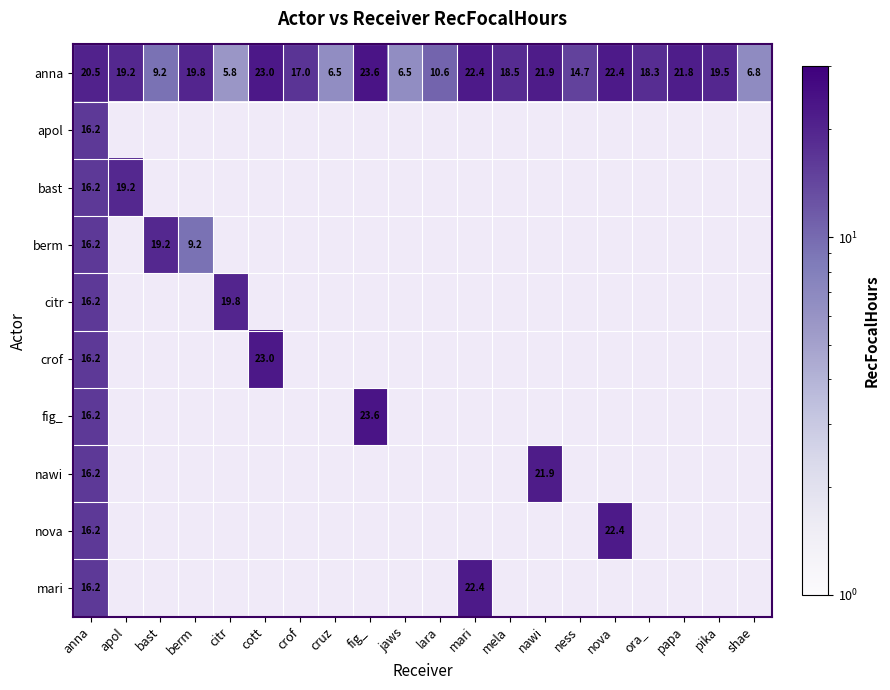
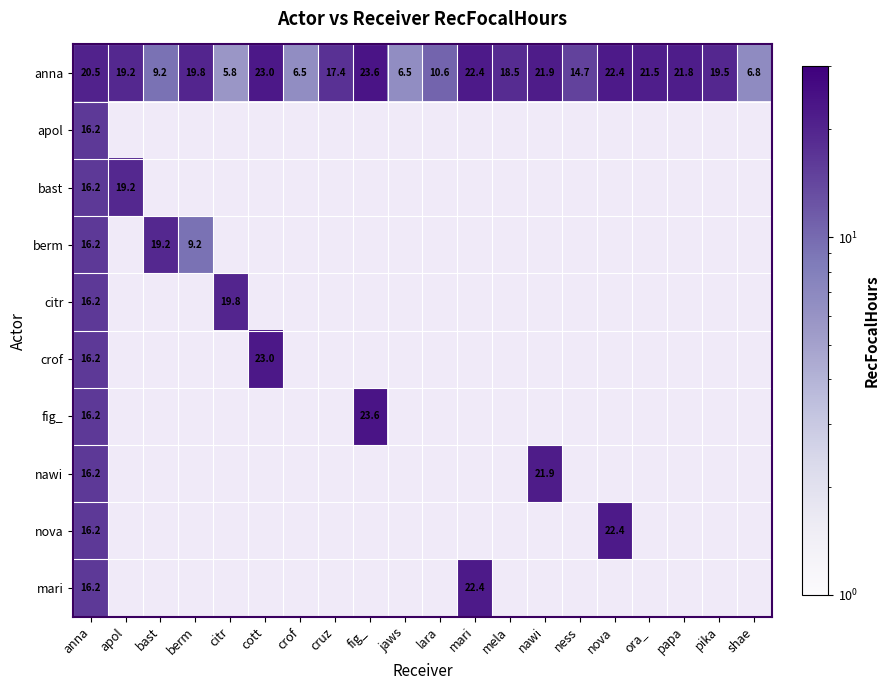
  {
    "anna": {
      "anna": 20.5,
      "apol": 19.2,
      "bast": 9.2,
      "berm": 19.8,
      "citr": 5.8,
      "cott": 23.0,
-     "crof": 17.0,
-     "cruz": 6.5,
+     "crof": 6.5,
+     "cruz": 17.4,
      "fig_": 23.6,
      "jaws": 6.5,
      "lara": 10.6,
      "mari": 22.4,
      "mela": 18.5,
      "nawi": 21.9,
      "ness": 14.7,
      "nova": 22.4,
-     "ora_": 18.3,
+     "ora_": 21.5,
      "papa": 21.8,
      "pika": 19.5,
      "shae": 6.8
    },
    "apol": {
      "anna": 16.2
    },
    "bast": {
      "anna": 16.2,
      "apol": 19.2
    },
    "berm": {
      "anna": 16.2,
      "bast": 19.2,
      "berm": 9.2
    },
    "citr": {
      "anna": 16.2,
      "citr": 19.8
    },
    "crof": {
      "anna": 16.2,
      "cott": 23.0
    },
    "fig_": {
      "anna": 16.2,
      "fig_": 23.6
    },
    "nawi": {
      "anna": 16.2,
      "nawi": 21.9
    },
    "nova": {
      "anna": 16.2,
      "nova": 22.4
    },
    "mari": {
      "anna": 16.2,
      "mari": 22.4
    }
  }
